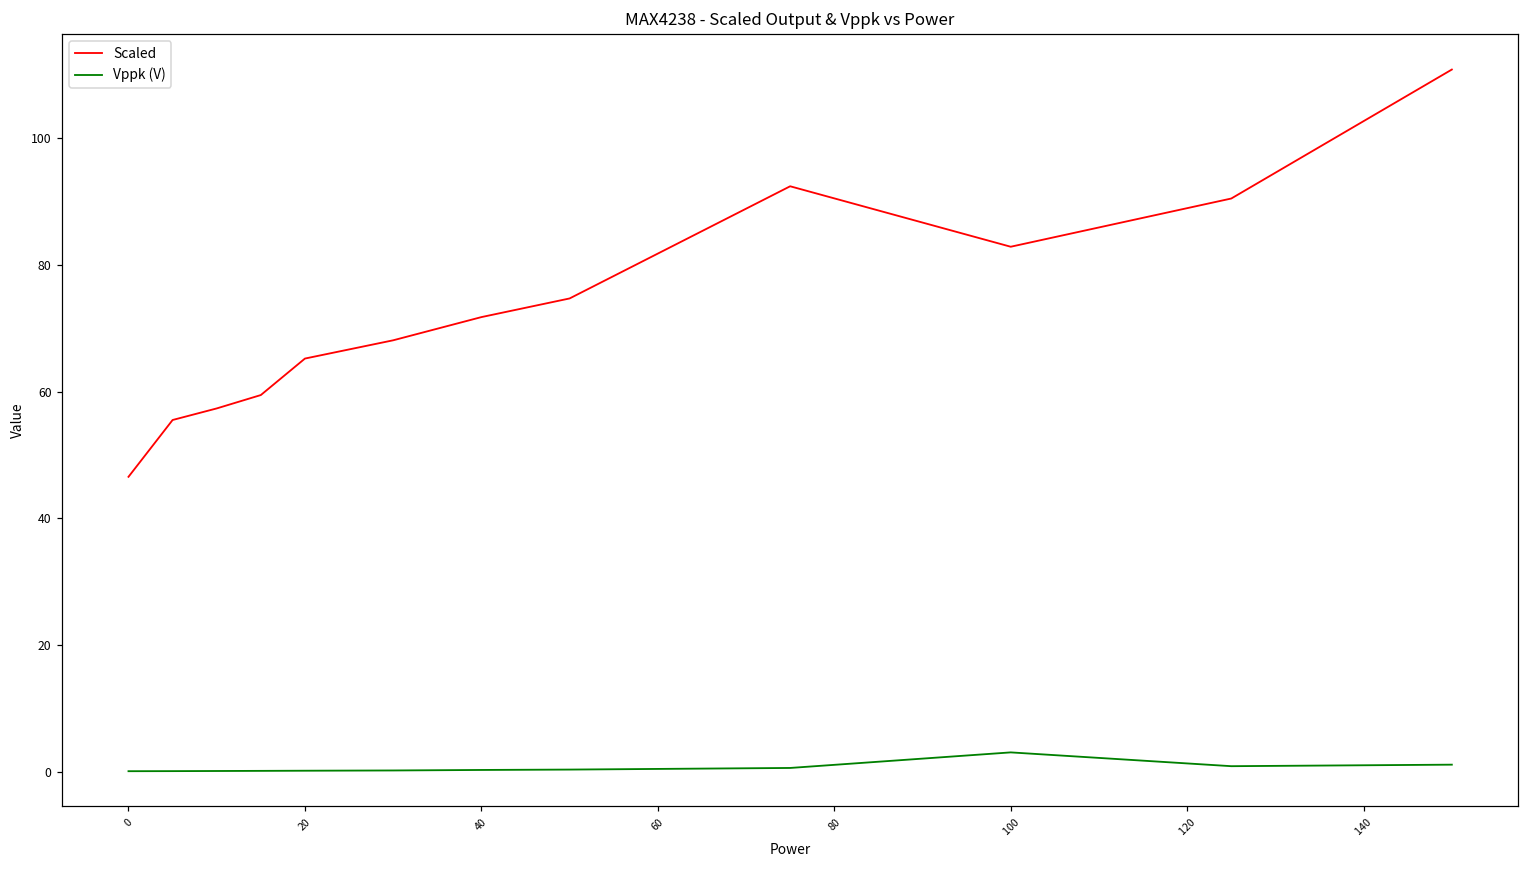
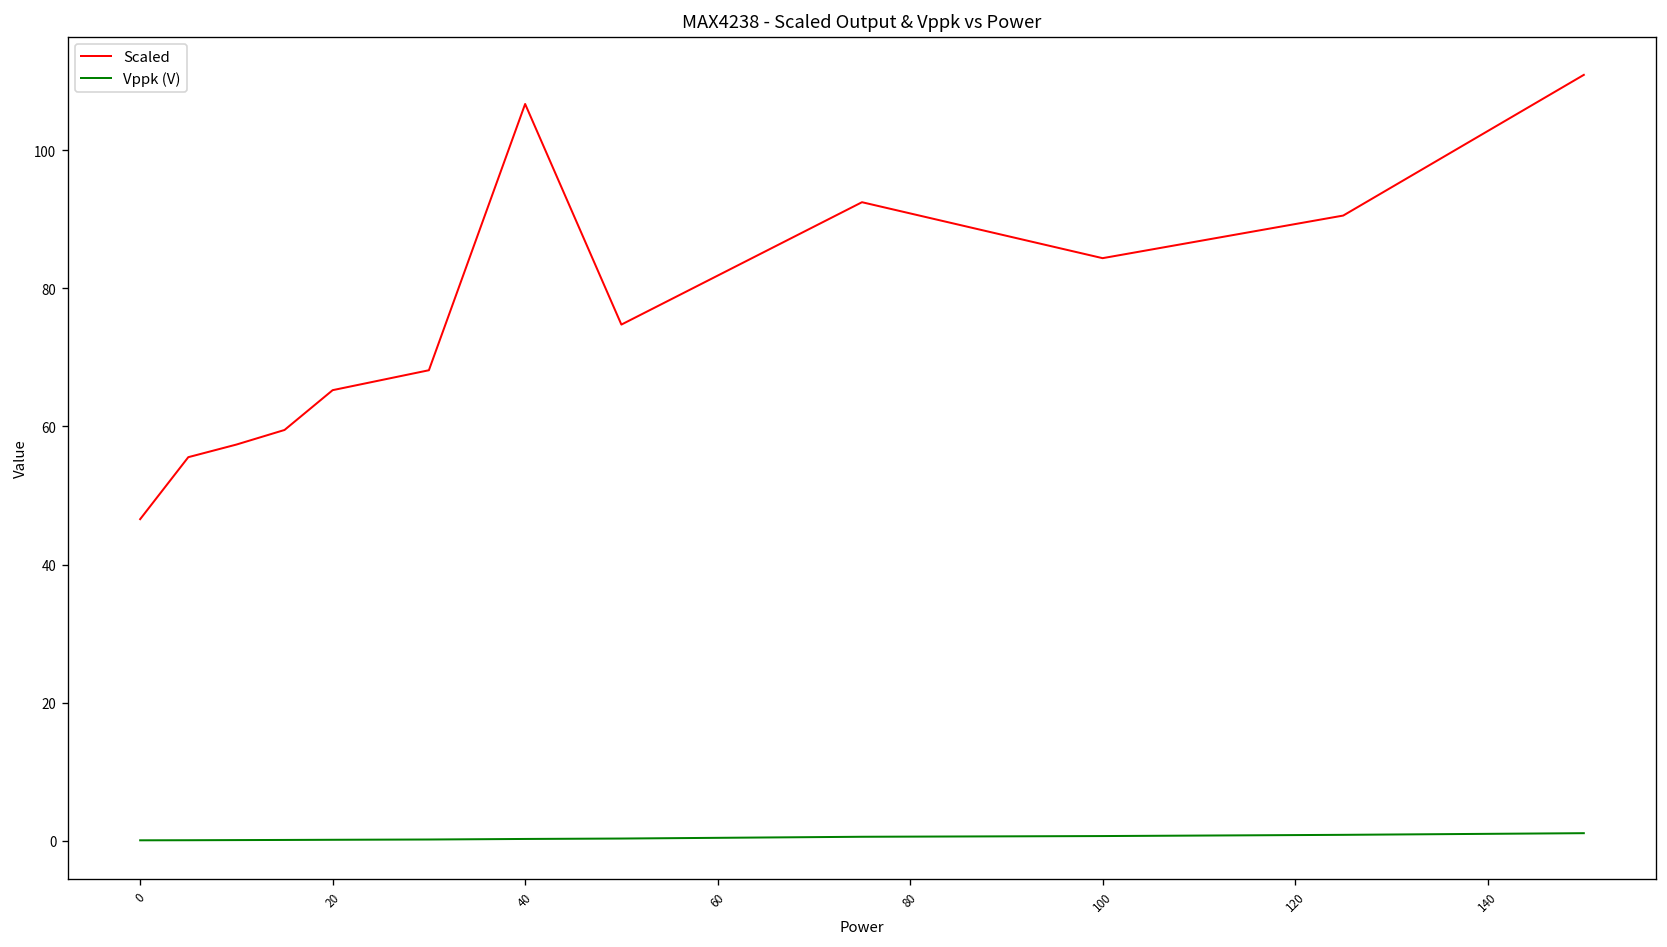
  {
    "Scaled": {
      "0": 47,
      "20": 65,
-     "40": 72,
-     "100": 83
+     "40": 107,
+     "100": 84
    },
    "Vppk (V)": {
      "0": 0,
      "20": 0,
      "40": 0,
-     "100": 3
+     "100": 1
    }
  }
